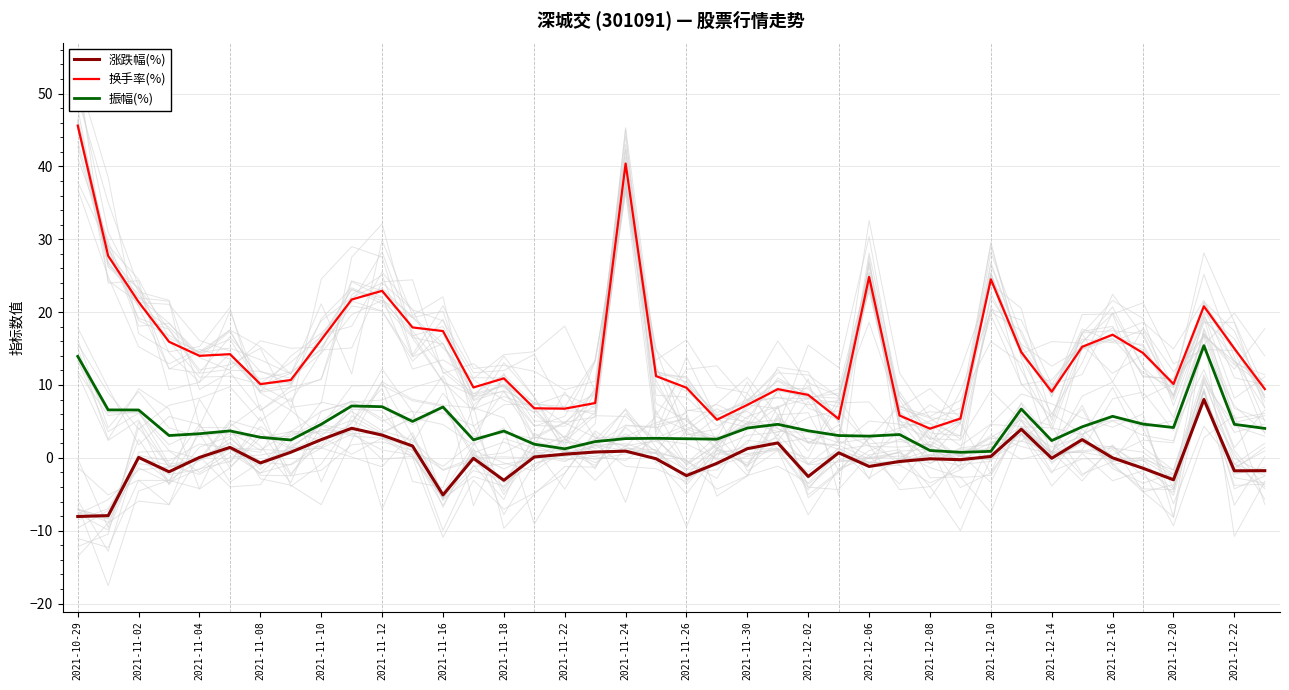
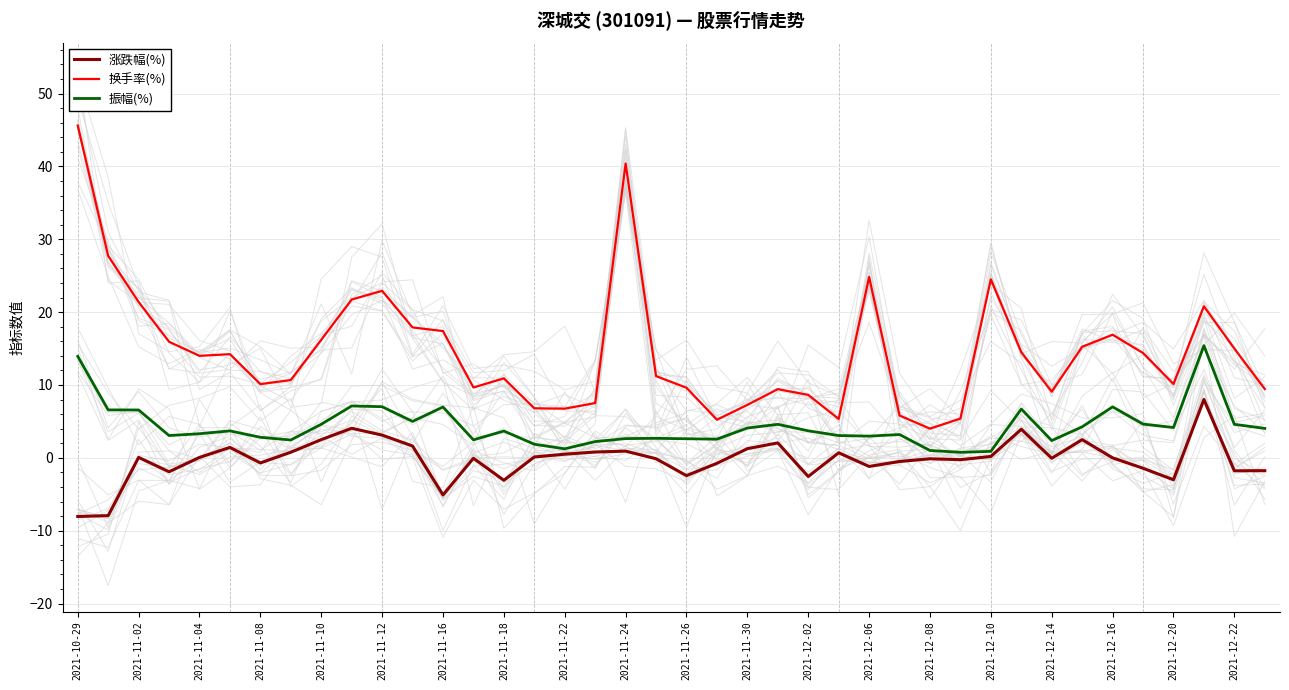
  {
    "换手率(%)": {
      "2021-11-24": 40,
      "2021-11-26": 10,
      "2021-12-06": 25,
      "2021-12-10": 25
    },
    "振幅(%)": {
      "2021-10-29": 14,
-     "2021-12-16": 6
+     "2021-12-16": 7
    }
  }
